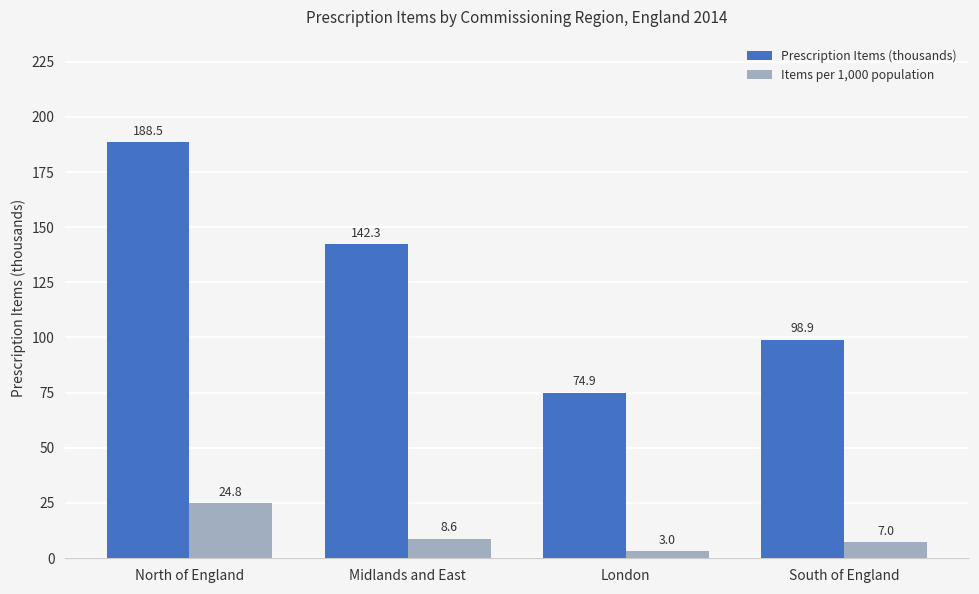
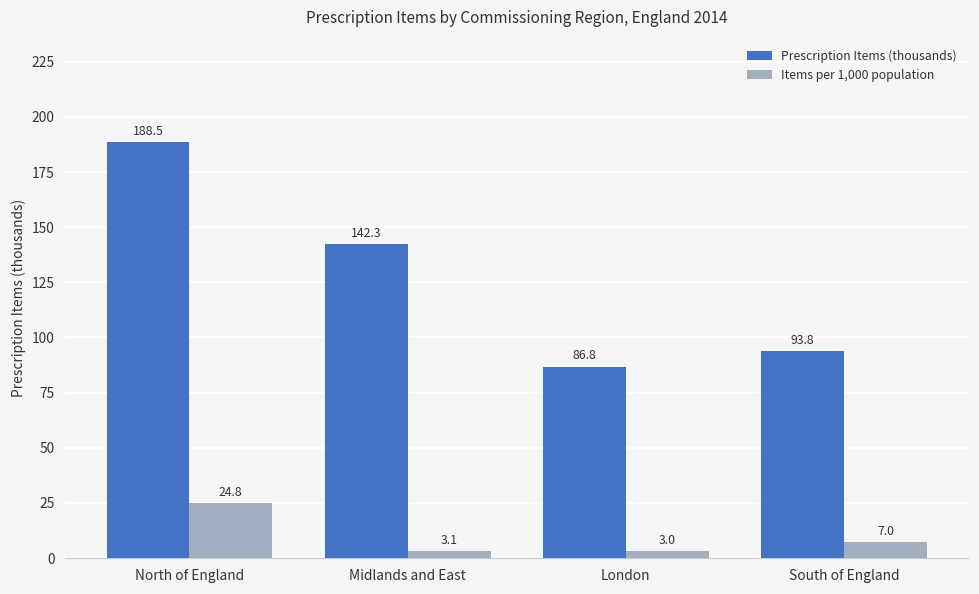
  {
    "Prescription Items (thousands)": {
      "North of England": 188.5,
      "Midlands and East": 142.3,
-     "London": 74.9,
-     "South of England": 98.9
+     "London": 86.8,
+     "South of England": 93.8
    },
    "Items per 1,000 population": {
      "North of England": 24.8,
-     "Midlands and East": 8.6,
+     "Midlands and East": 3.1,
      "London": 3.0,
      "South of England": 7.0
    }
  }
